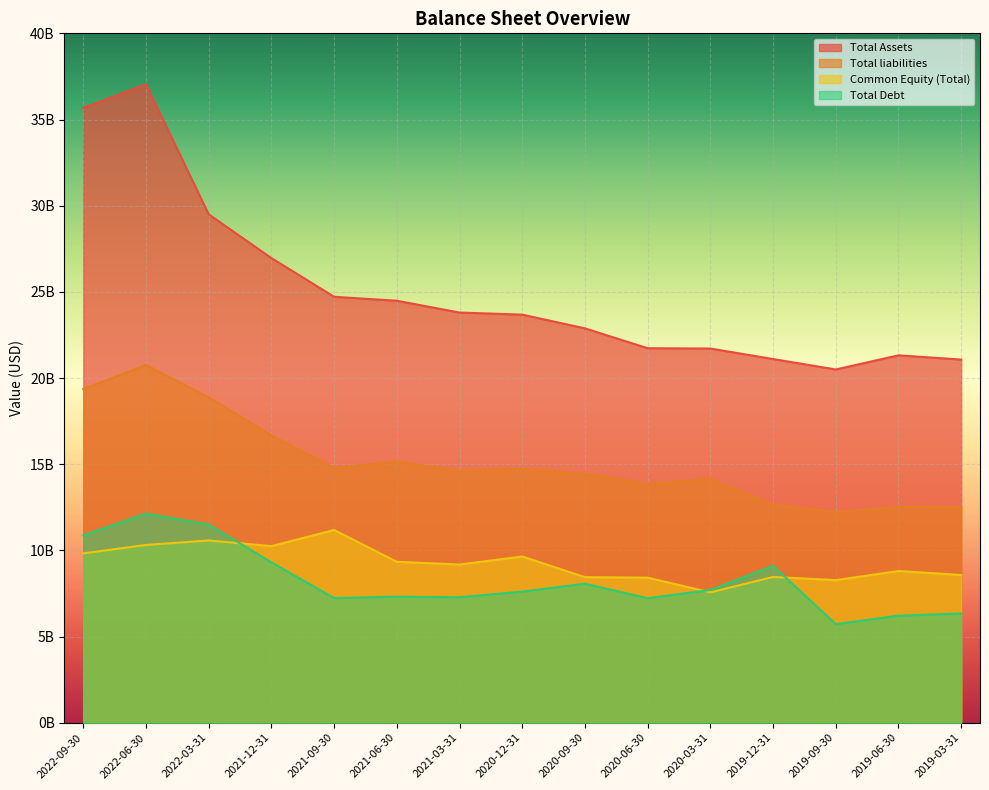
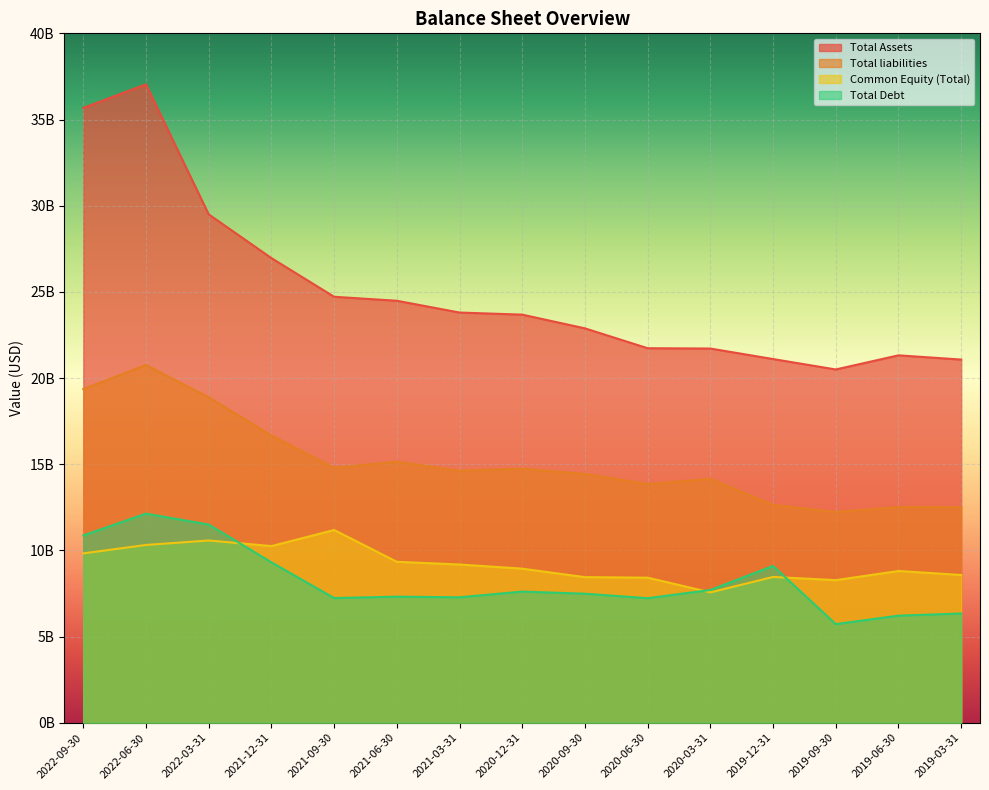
  {
    "Common Equity (Total)": {
      "2022-09-30": 9800000000,
      "2022-06-30": 10300000000,
      "2022-03-31": 10600000000,
      "2021-12-31": 10200000000,
      "2021-09-30": 11200000000,
      "2021-06-30": 9300000000,
      "2021-03-31": 9200000000,
-     "2020-12-31": 9600000000,
+     "2020-12-31": 8900000000,
      "2020-09-30": 8400000000,
      "2020-06-30": 8400000000,
      "2019-12-31": 8500000000,
      "2019-09-30": 8300000000,
      "2019-06-30": 8800000000,
      "2019-03-31": 8600000000
    },
    "Total Debt": {
      "2022-09-30": 10900000000,
      "2022-06-30": 12100000000,
      "2022-03-31": 11500000000,
      "2021-12-31": 9300000000,
      "2021-09-30": 7200000000,
      "2021-06-30": 7300000000,
      "2021-03-31": 7300000000,
      "2020-12-31": 7600000000,
-     "2020-09-30": 8100000000,
+     "2020-09-30": 7500000000,
      "2020-06-30": 7200000000,
      "2019-12-31": 9100000000,
      "2019-09-30": 5700000000,
      "2019-06-30": 6200000000,
      "2019-03-31": 6300000000
    }
  }
